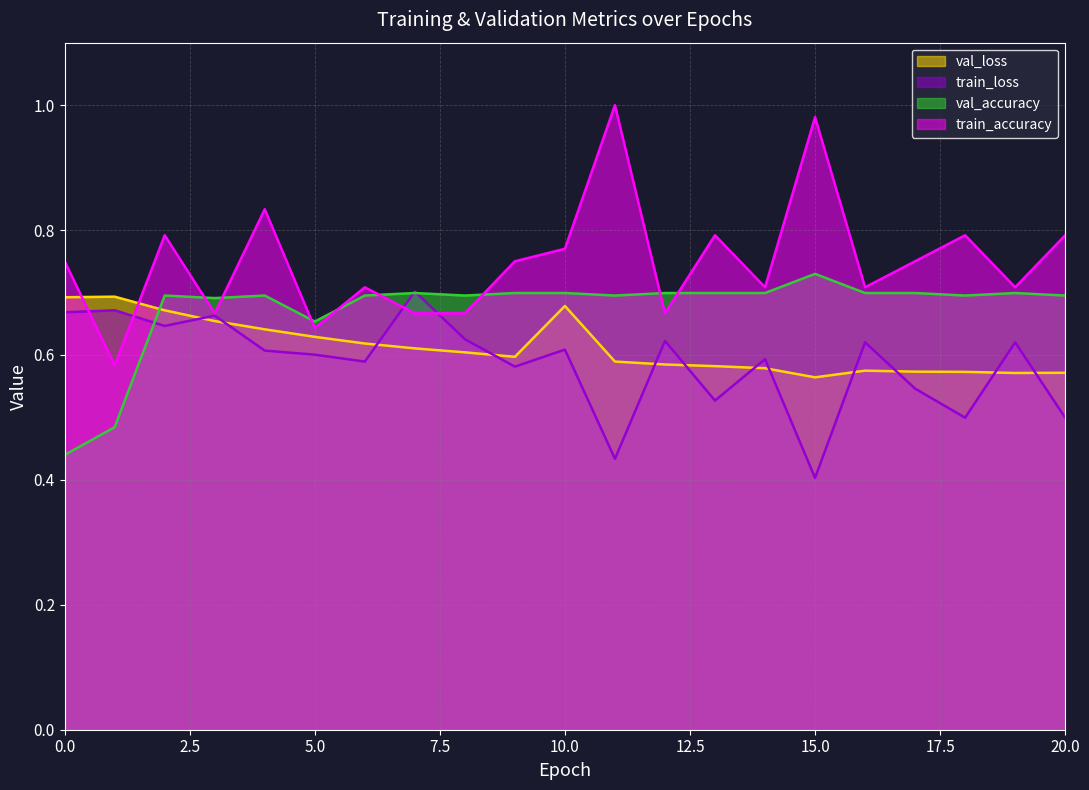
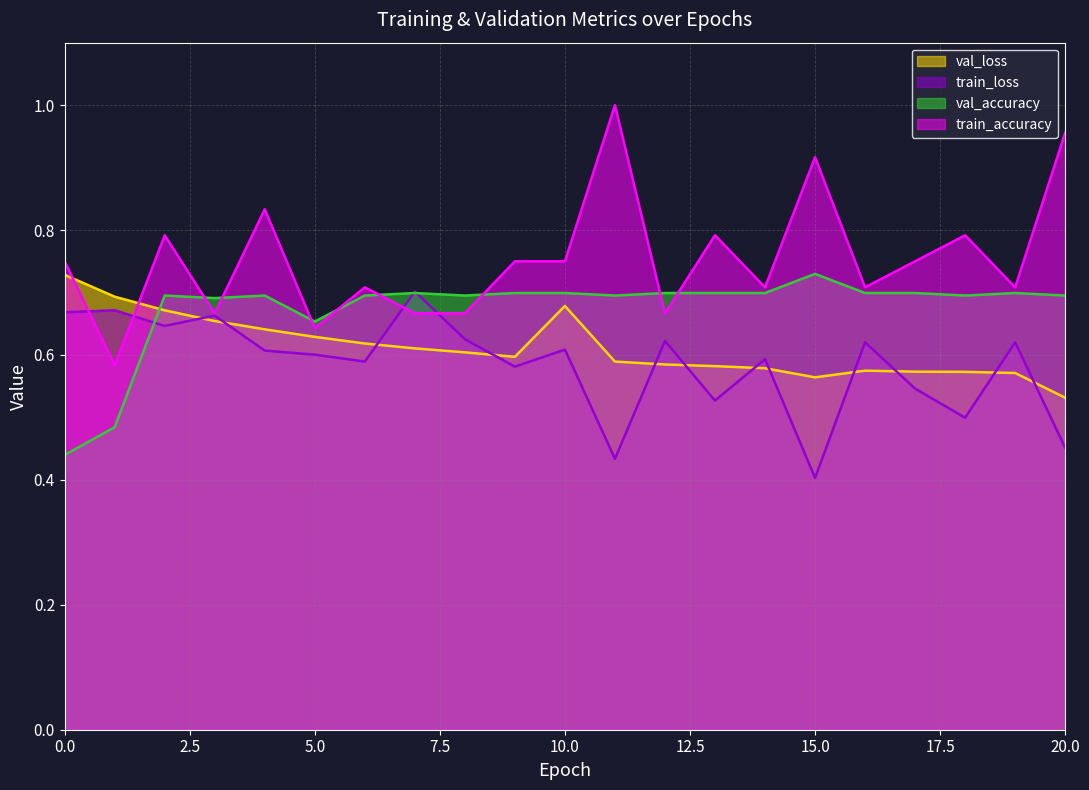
  {
    "val_loss": {
-     "0.0": 0.69,
+     "0.0": 0.73,
      "5.0": 0.63,
      "10.0": 0.68,
      "15.0": 0.56,
-     "20.0": 0.57
+     "20.0": 0.53
    },
    "train_loss": {
      "0.0": 0.67,
      "5.0": 0.60,
      "10.0": 0.61,
      "15.0": 0.40,
-     "20.0": 0.50
+     "20.0": 0.45
    },
    "val_accuracy": {
      "0.0": 0.44,
      "5.0": 0.65,
      "10.0": 0.70,
      "15.0": 0.73,
      "20.0": 0.70
    },
    "train_accuracy": {
      "0.0": 0.75,
      "5.0": 0.64,
-     "10.0": 0.77,
-     "15.0": 0.98,
-     "20.0": 0.79
+     "10.0": 0.75,
+     "15.0": 0.92,
+     "20.0": 0.96
    }
  }
